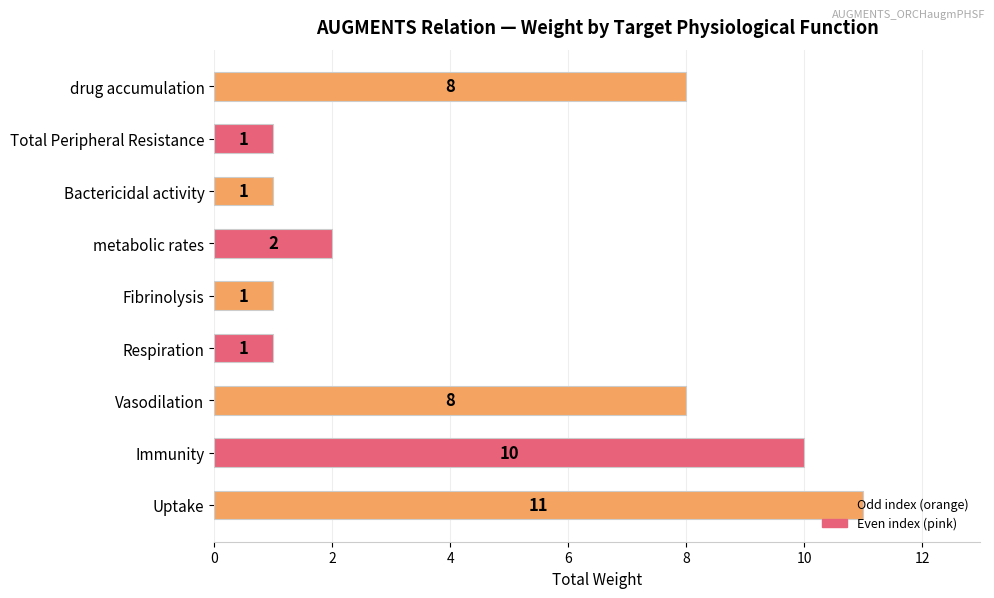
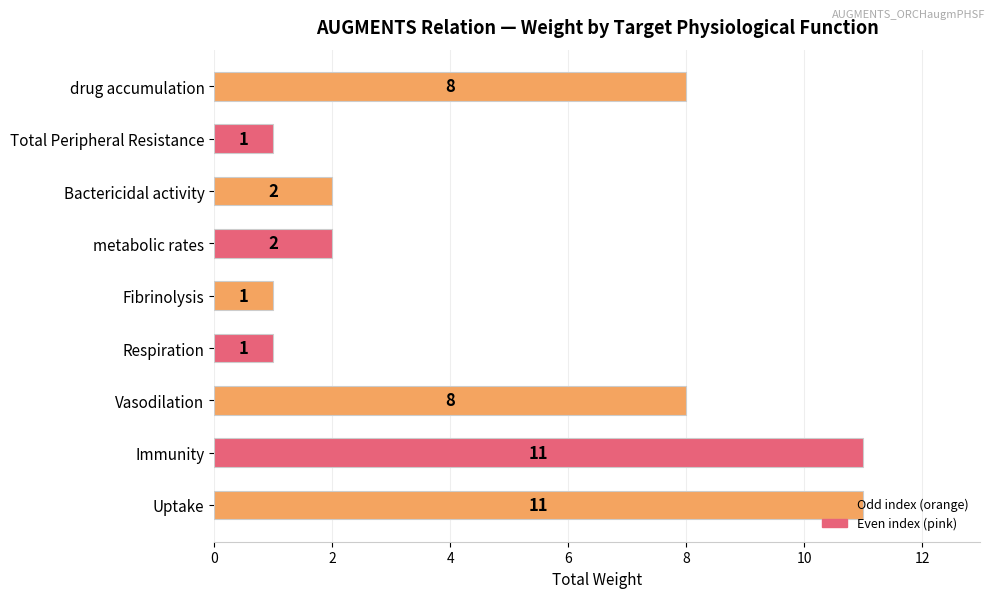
  {
    "drug accumulation": 8,
    "Total Peripheral Resistance": 1,
-   "Bactericidal activity": 1,
+   "Bactericidal activity": 2,
    "metabolic rates": 2,
    "Fibrinolysis": 1,
    "Respiration": 1,
    "Vasodilation": 8,
-   "Immunity": 10,
+   "Immunity": 11,
    "Uptake": 11
  }
